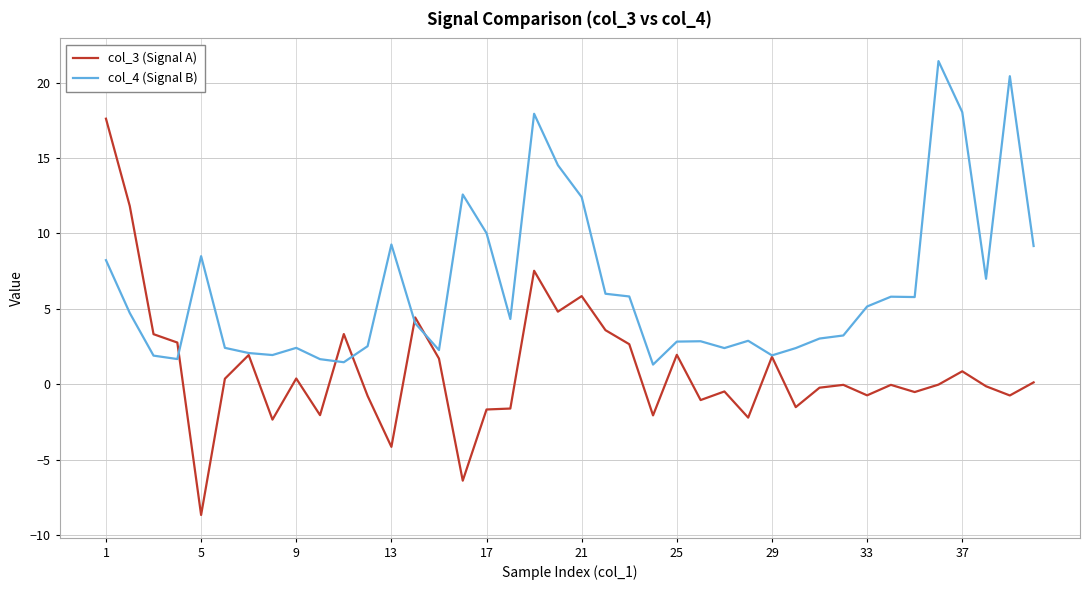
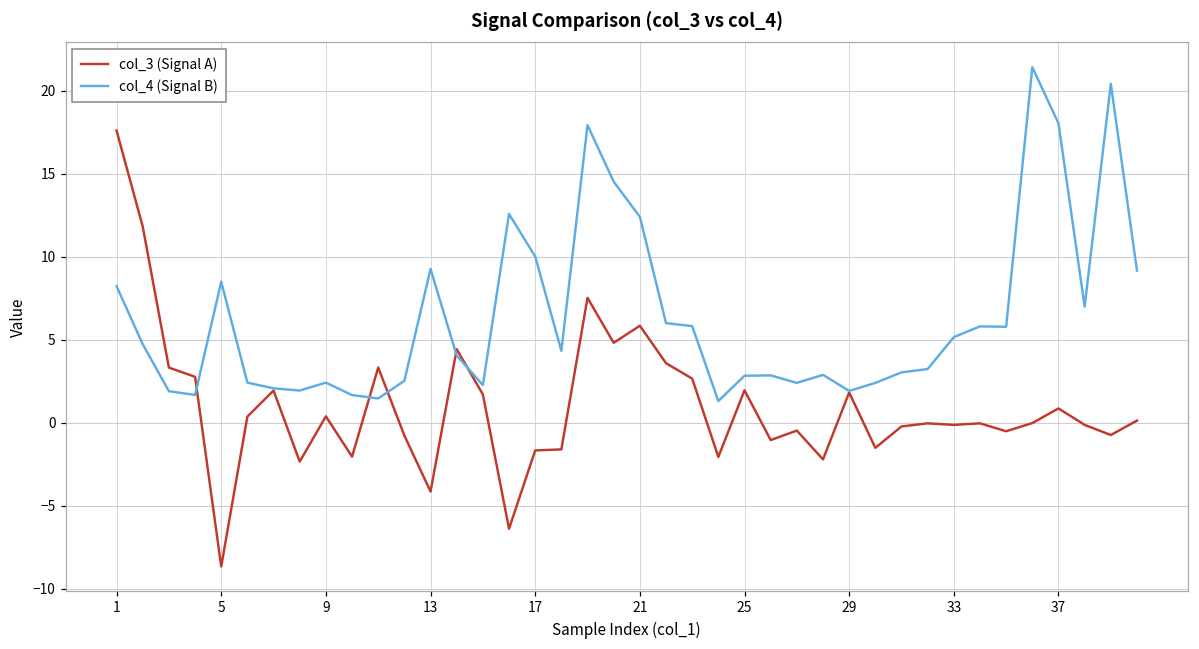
  {
    "col_3 (Signal A)": {
      "1": 17.6,
      "5": -8.7,
      "9": 0.4,
      "13": -4.1,
      "17": -1.7,
      "21": 5.8,
      "25": 2.0,
-     "33": -0.7,
+     "33": -0.1,
      "37": 0.9
    },
    "col_4 (Signal B)": {
      "1": 8.2,
      "5": 8.5,
      "9": 2.4,
      "13": 9.3,
      "17": 10.0,
      "21": 12.4,
      "25": 2.8,
      "33": 5.2,
      "37": 18.0
    }
  }
